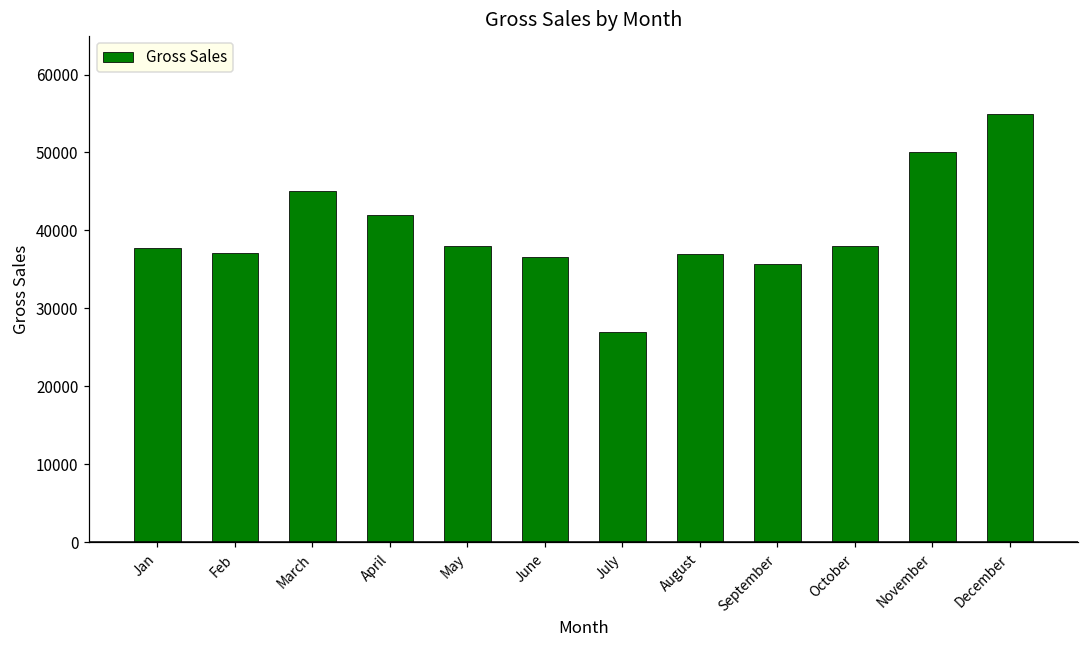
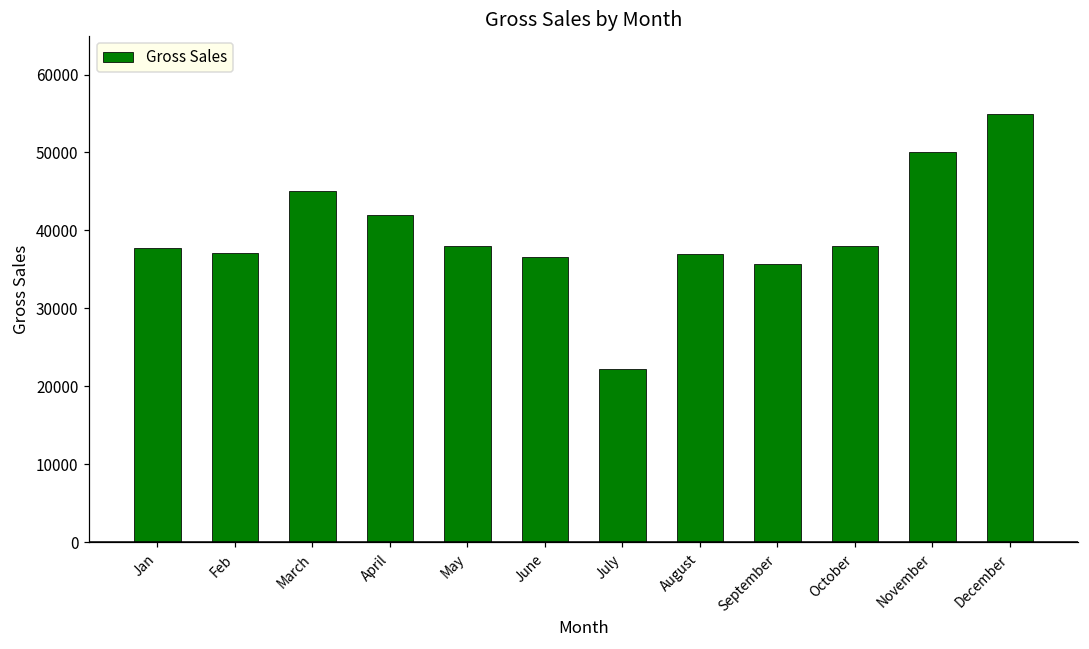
  {
    "Jan": 38000,
    "Feb": 37000,
    "March": 45000,
    "April": 42000,
    "May": 38000,
    "June": 37000,
-   "July": 27000,
+   "July": 22000,
    "August": 37000,
    "September": 36000,
    "October": 38000,
    "November": 50000,
    "December": 55000
  }
